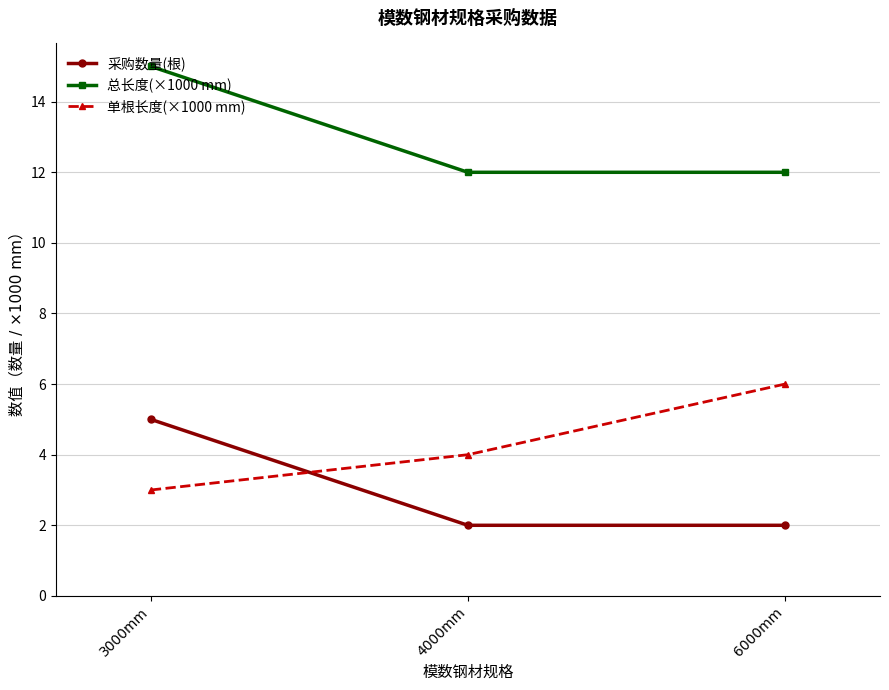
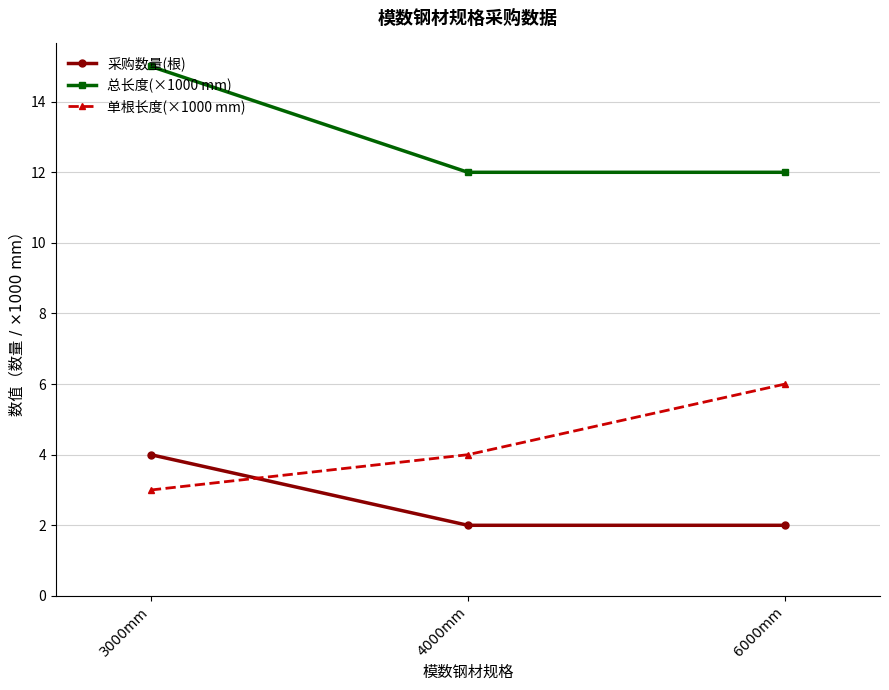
  {
    "采购数量(根)": {
-     "3000mm": 5,
+     "3000mm": 4,
      "4000mm": 2,
      "6000mm": 2
    },
    "总长度(×1000 mm)": {
      "3000mm": 15,
      "4000mm": 12,
      "6000mm": 12
    },
    "单根长度(×1000 mm)": {
      "3000mm": 3,
      "4000mm": 4,
      "6000mm": 6
    }
  }
